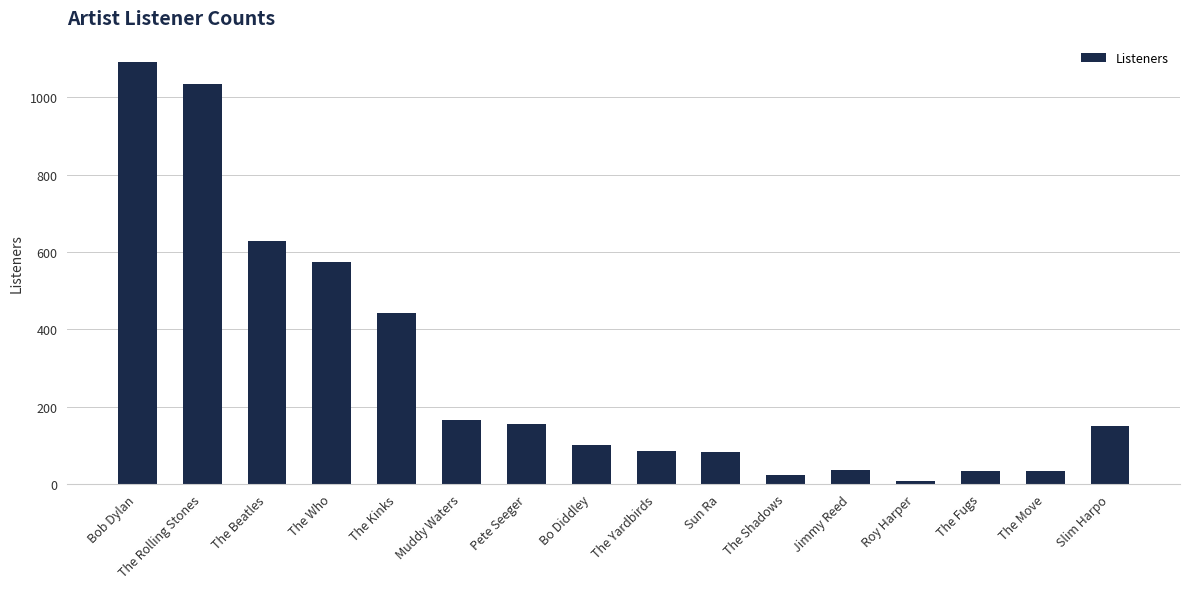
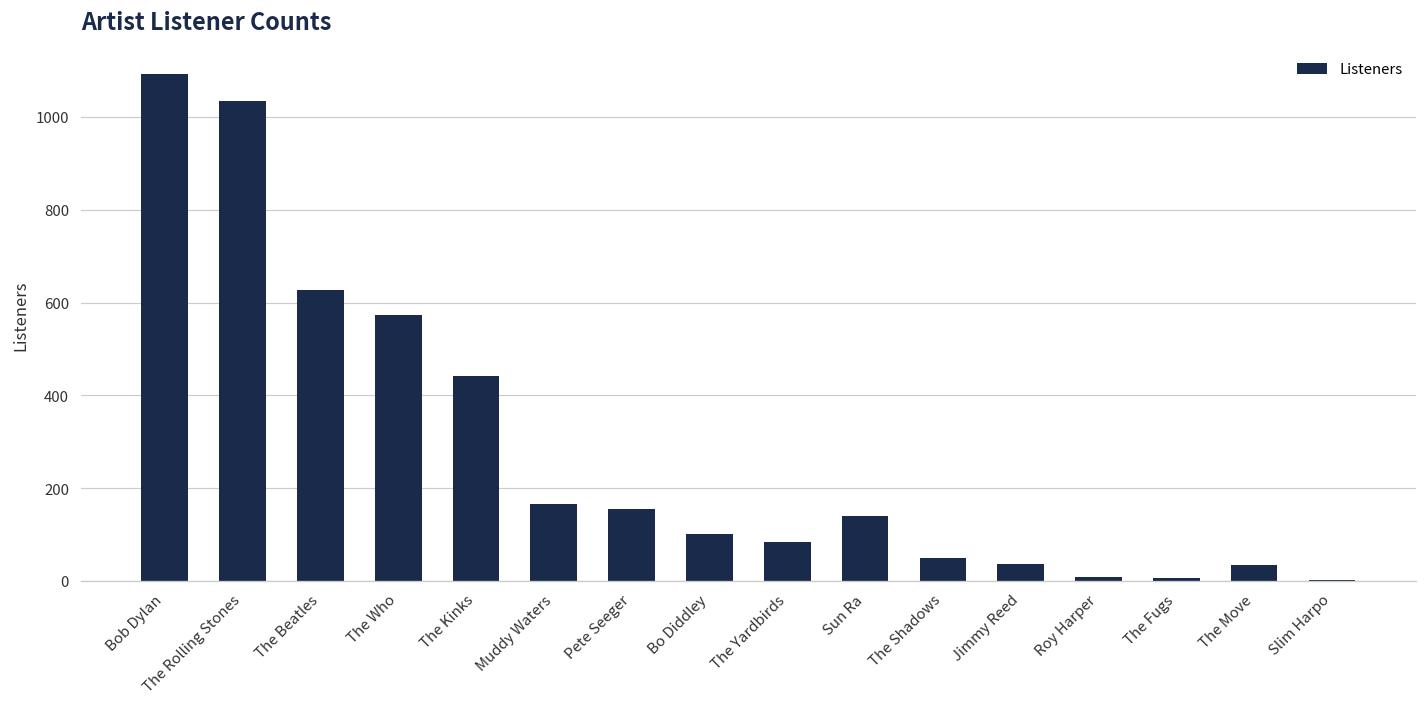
  {
    "Bob Dylan": 1090,
    "The Rolling Stones": 1040,
    "The Beatles": 630,
    "The Who": 570,
    "The Kinks": 440,
    "Muddy Waters": 170,
    "Pete Seeger": 150,
    "Bo Diddley": 100,
    "The Yardbirds": 80,
-   "Sun Ra": 80,
-   "The Shadows": 20,
+   "Sun Ra": 140,
+   "The Shadows": 50,
    "Jimmy Reed": 40,
    "Roy Harper": 10,
-   "The Fugs": 30,
+   "The Fugs": 10,
    "The Move": 30,
-   "Slim Harpo": 150
+   "Slim Harpo": 0
  }
